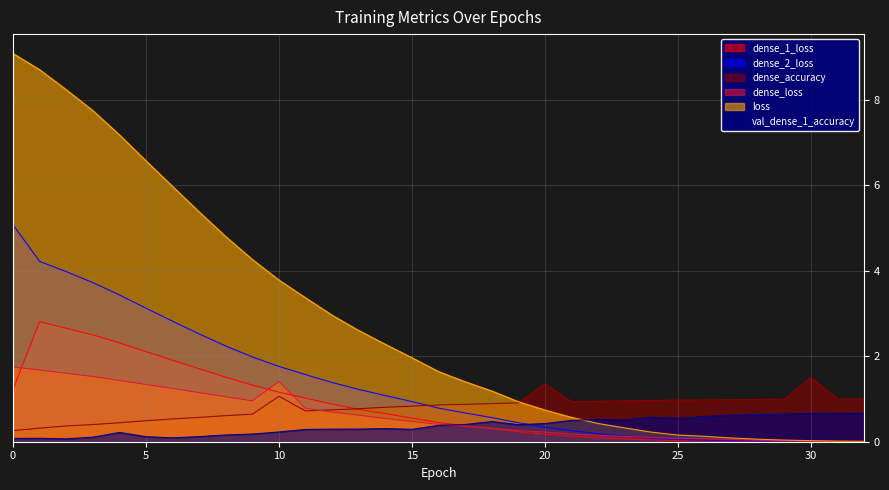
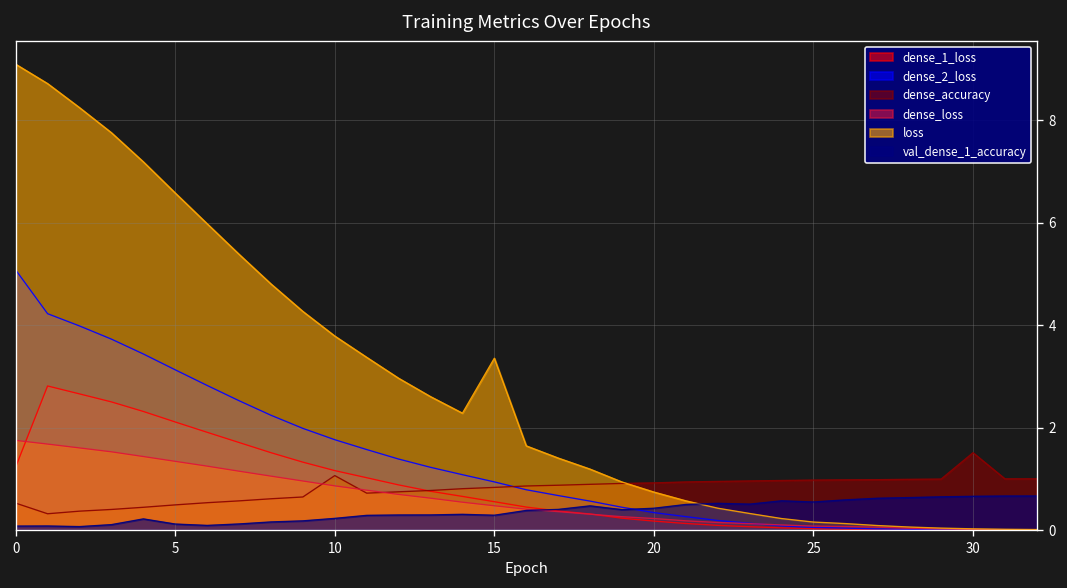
  {
    "dense_1_loss": {
      "0": 1.2,
      "5": 2.1,
      "10": 1.2,
      "15": 0.6
    },
    "dense_2_loss": {
      "0": 5.1,
      "5": 3.1,
      "10": 1.8,
      "15": 0.9,
      "20": 0.3
    },
    "dense_accuracy": {
-     "0": 0.3,
+     "0": 0.5,
      "5": 0.5,
      "10": 1.1,
      "15": 0.8,
-     "20": 1.4,
+     "20": 0.9,
      "25": 1.0,
      "30": 1.5
    },
    "dense_loss": {
      "0": 1.7,
      "5": 1.3,
-     "10": 1.4,
+     "10": 0.9,
      "15": 0.5
    },
    "loss": {
      "0": 9.1,
      "5": 6.6,
      "10": 3.8,
-     "15": 2.0,
+     "15": 3.4,
      "20": 0.7,
      "25": 0.2
    },
    "val_dense_1_accuracy": {
      "0": 0.1,
      "5": 0.1,
      "10": 0.2,
      "15": 0.3,
      "20": 0.4,
      "25": 0.5,
      "30": 0.7
    }
  }
